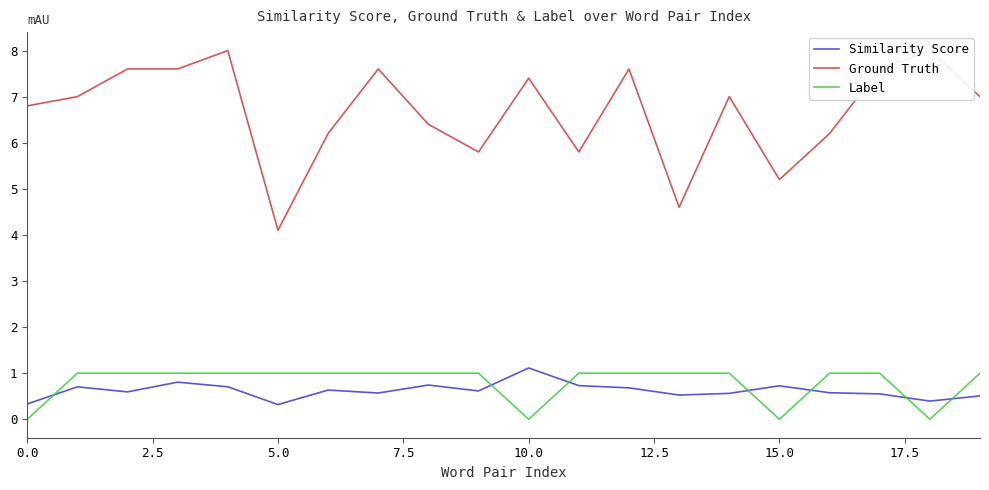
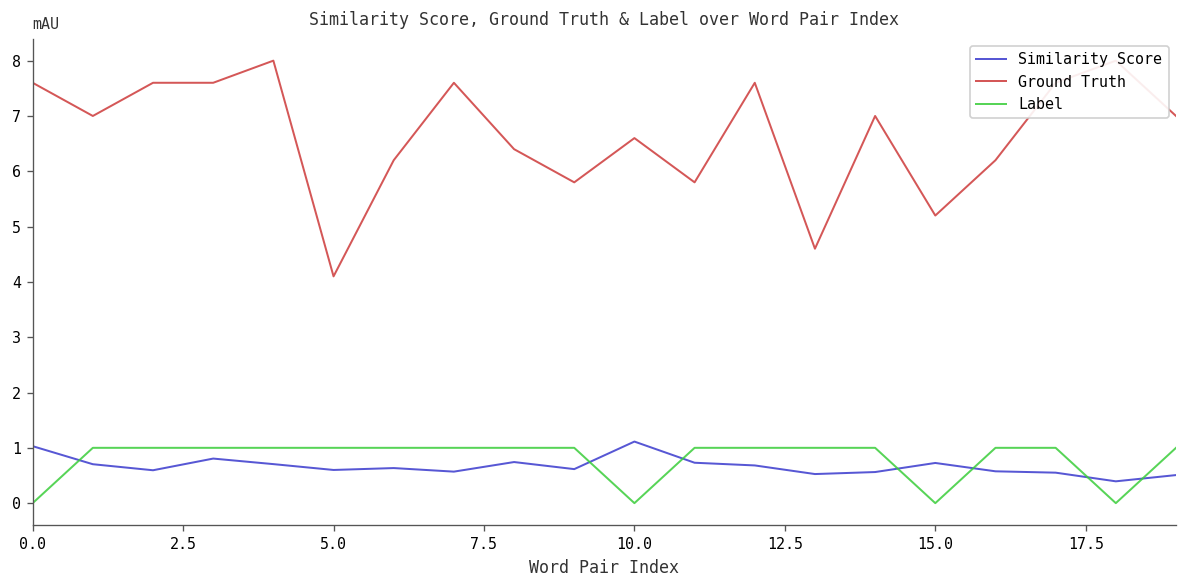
  {
    "Similarity Score": {
-     "0.0": 0.3,
-     "5.0": 0.3,
+     "0.0": 1.0,
+     "5.0": 0.6,
      "10.0": 1.1,
      "15.0": 0.7
    },
    "Ground Truth": {
-     "0.0": 6.8,
+     "0.0": 7.6,
      "5.0": 4.1,
-     "10.0": 7.4,
+     "10.0": 6.6,
      "15.0": 5.2
    },
    "Label": {
      "0.0": 0.0,
      "5.0": 1.0,
      "10.0": 0.0,
      "15.0": 0.0
    }
  }
